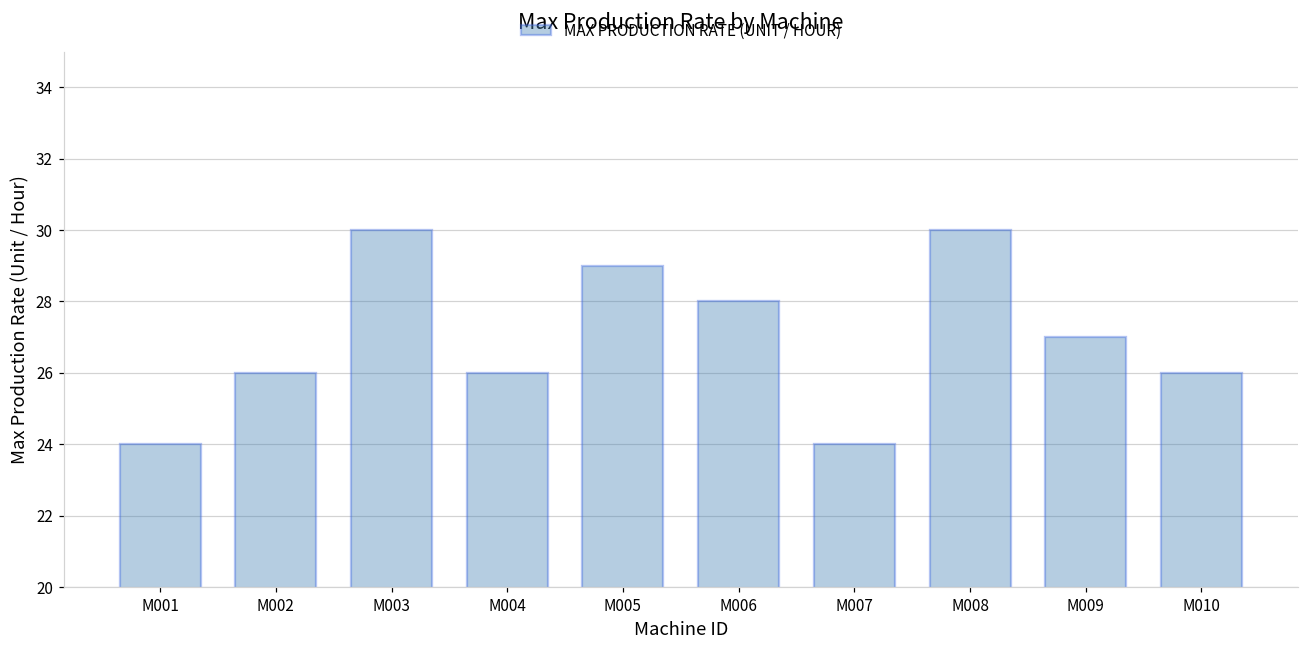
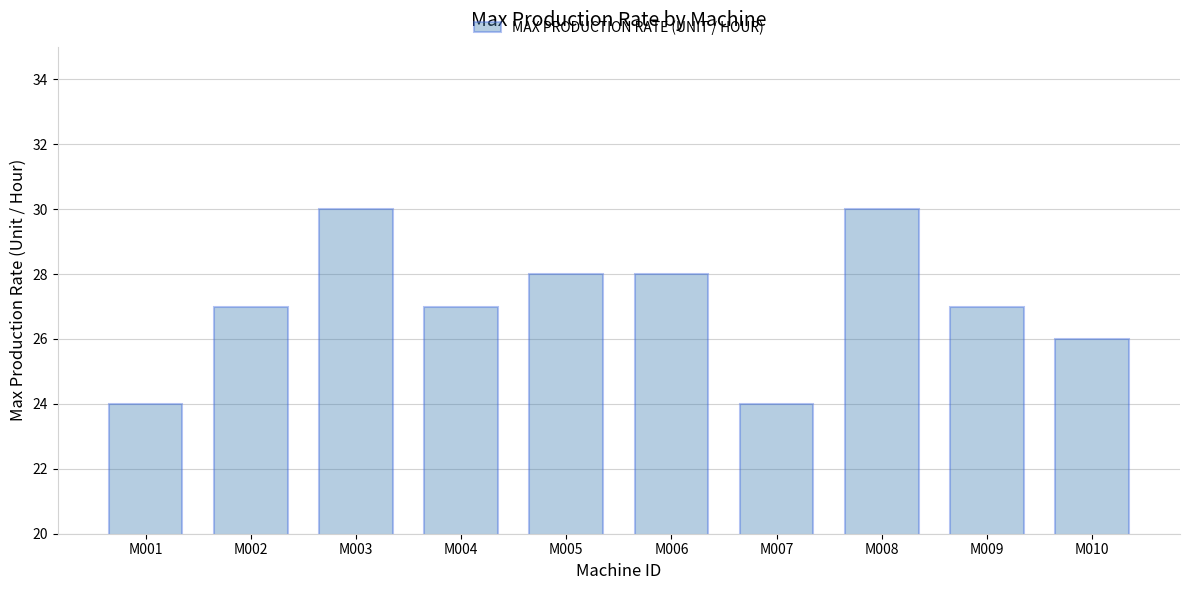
  {
    "M001": 24,
-   "M002": 26,
+   "M002": 27,
    "M003": 30,
-   "M004": 26,
-   "M005": 29,
+   "M004": 27,
+   "M005": 28,
    "M006": 28,
    "M007": 24,
    "M008": 30,
    "M009": 27,
    "M010": 26
  }
